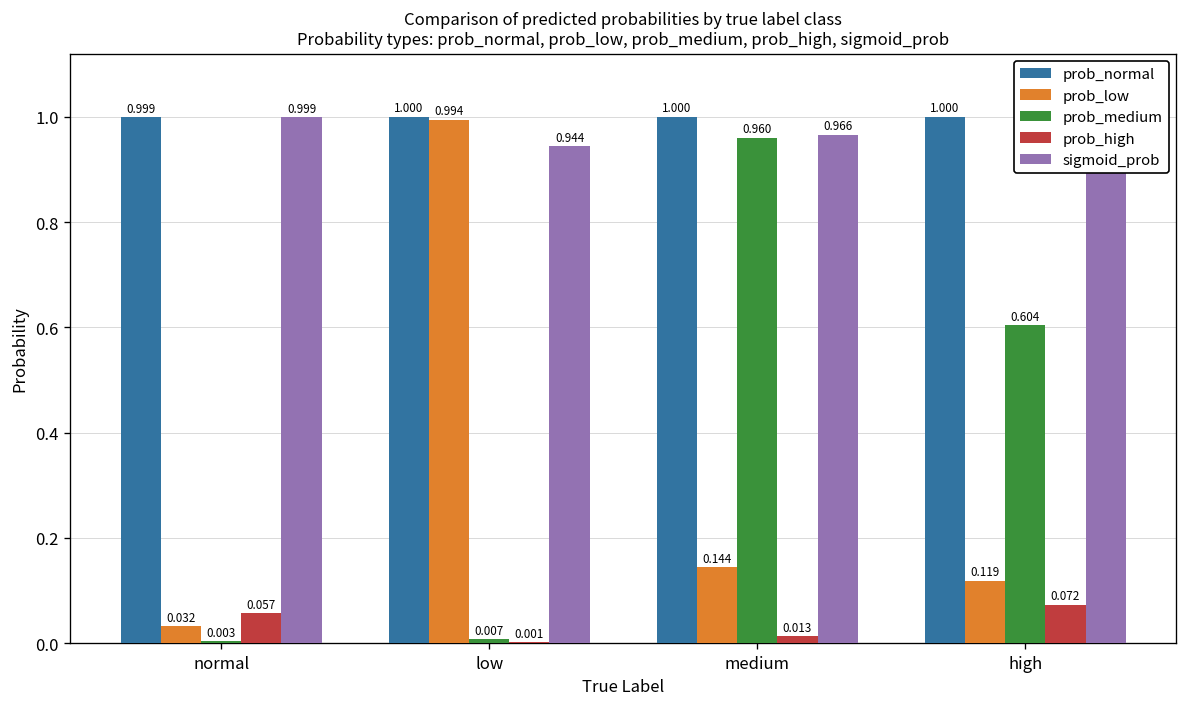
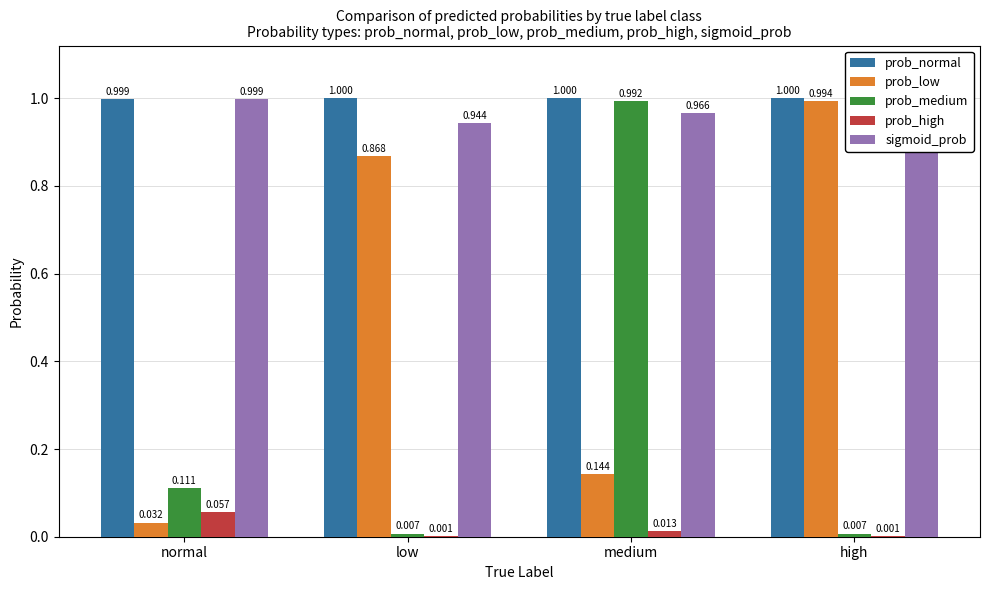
  {
    "prob_normal": {
      "normal": 0.999,
      "low": 1.000,
      "medium": 1.000,
      "high": 1.000
    },
    "prob_low": {
      "normal": 0.032,
-     "low": 0.994,
+     "low": 0.868,
      "medium": 0.144,
-     "high": 0.119
+     "high": 0.994
    },
    "prob_medium": {
-     "normal": 0.003,
+     "normal": 0.111,
      "low": 0.007,
-     "medium": 0.960,
-     "high": 0.604
+     "medium": 0.992,
+     "high": 0.007
    },
    "prob_high": {
      "normal": 0.057,
      "low": 0.001,
      "medium": 0.013,
-     "high": 0.072
+     "high": 0.001
    },
    "sigmoid_prob": {
      "normal": 0.999,
      "low": 0.944,
      "medium": 0.966
    }
  }
